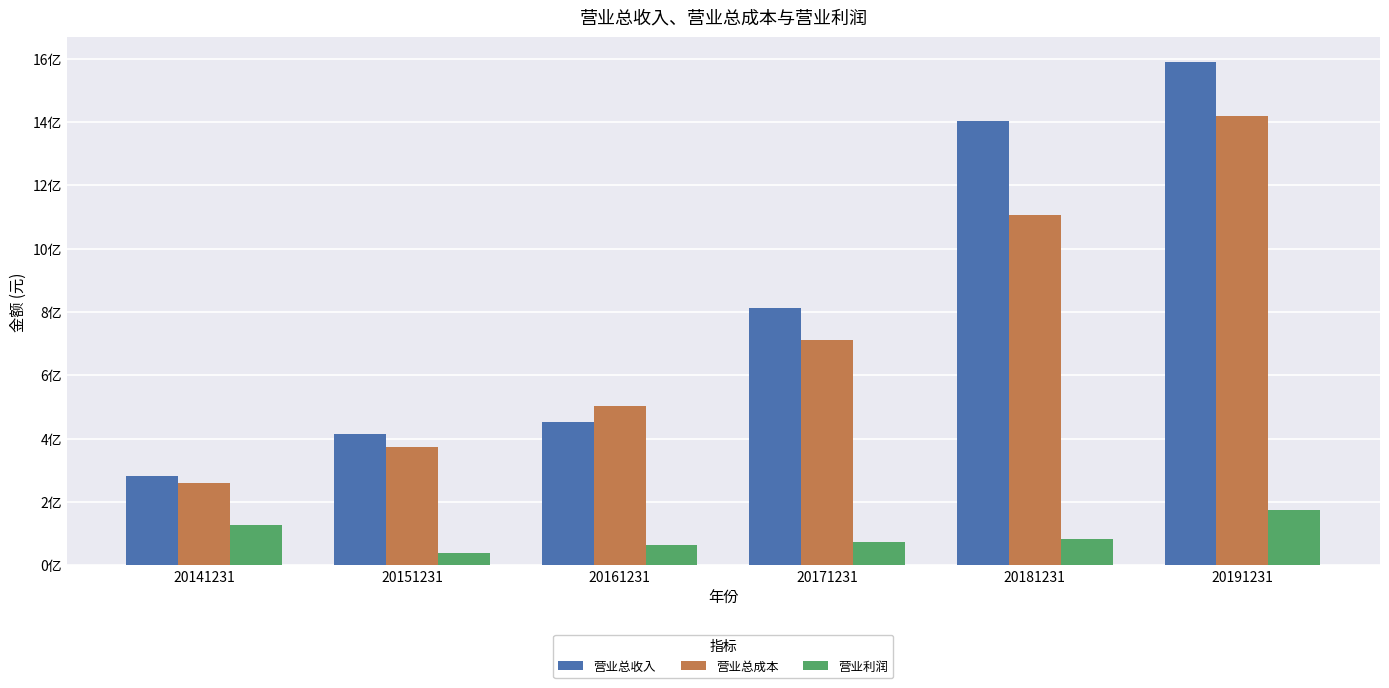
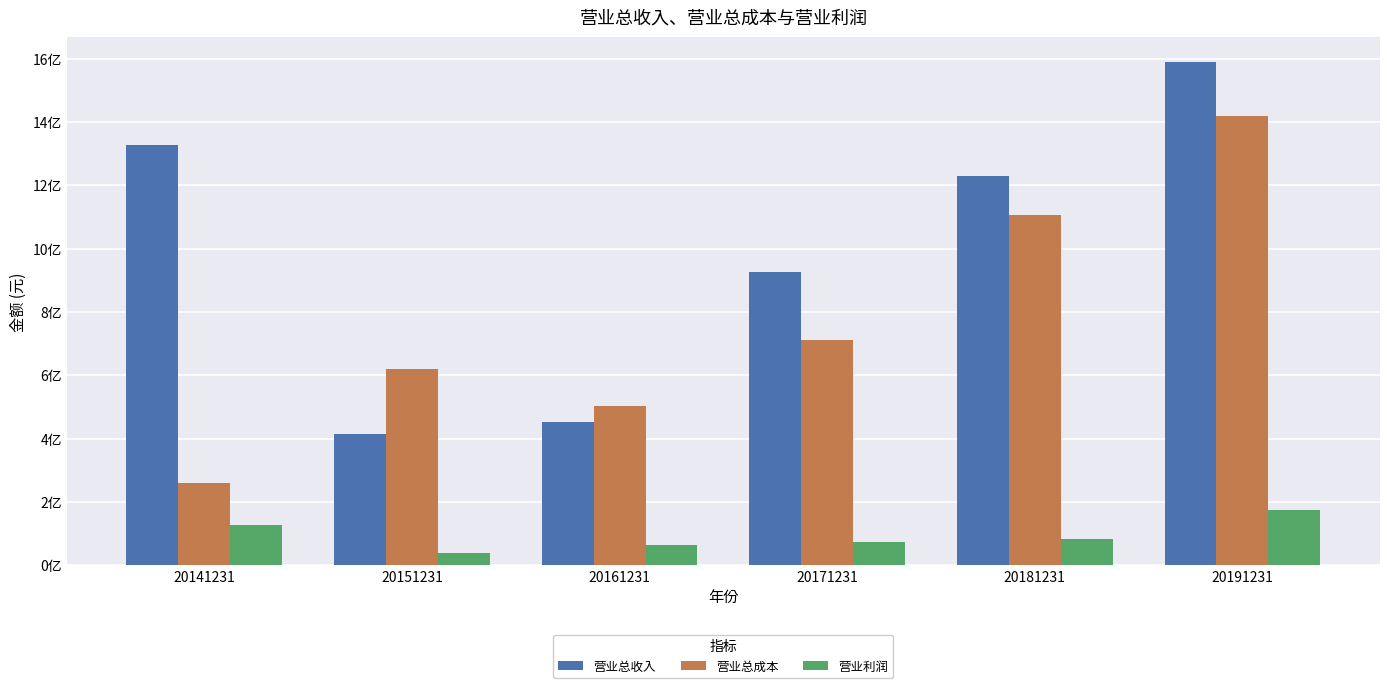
  {
    "营业总收入": {
-     "20141231": "2.8亿",
+     "20141231": "13.3亿",
      "20151231": "4.1亿",
      "20161231": "4.5亿",
-     "20171231": "8.1亿",
-     "20181231": "14.0亿",
+     "20171231": "9.2亿",
+     "20181231": "12.3亿",
      "20191231": "15.9亿"
    },
    "营业总成本": {
      "20141231": "2.6亿",
-     "20151231": "3.7亿",
+     "20151231": "6.2亿",
      "20161231": "5.0亿",
      "20171231": "7.1亿",
      "20181231": "11.1亿",
      "20191231": "14.2亿"
    },
    "营业利润": {
      "20141231": "1.3亿",
      "20151231": "0.4亿",
      "20161231": "0.6亿",
      "20171231": "0.7亿",
      "20181231": "0.8亿",
      "20191231": "1.7亿"
    }
  }
